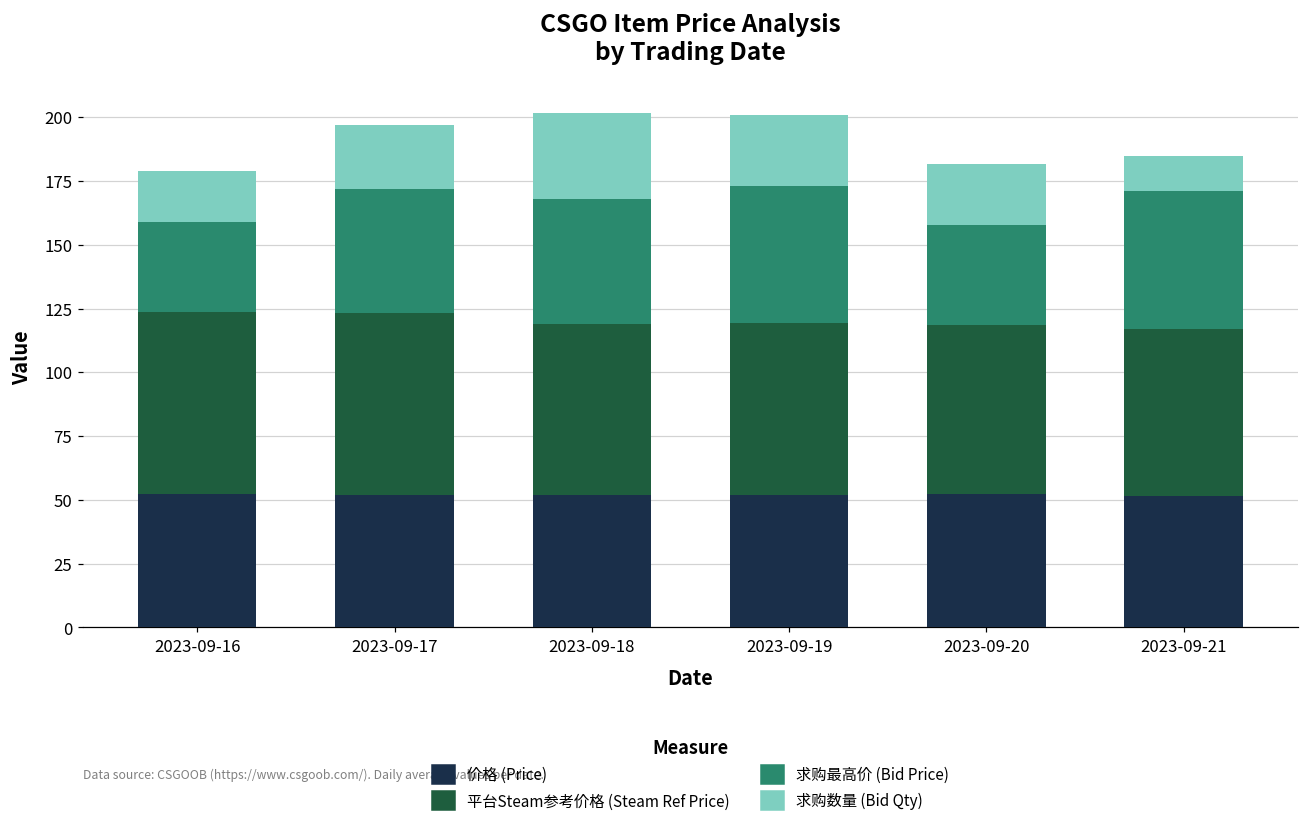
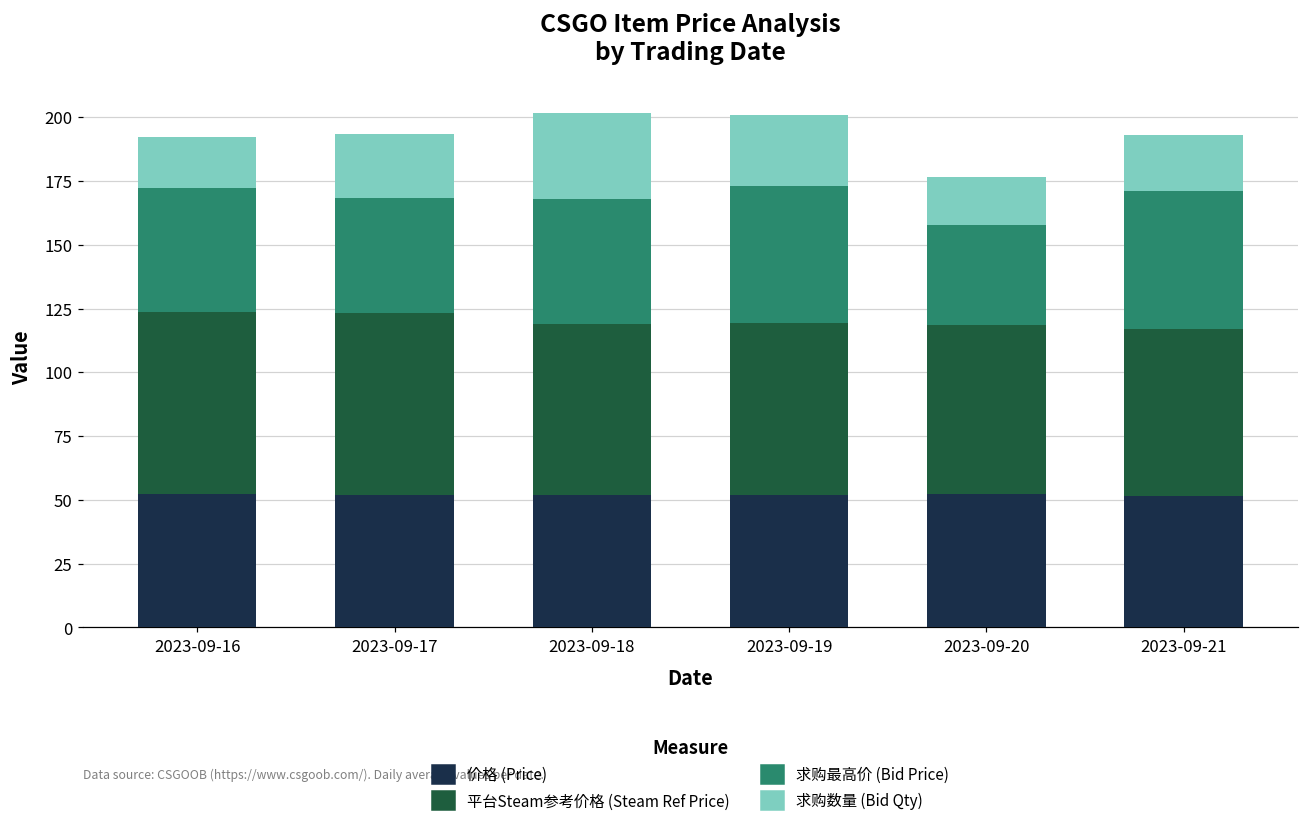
  {
    "求购最高价 (Bid Price)": {
-     "2023-09-16": 35,
-     "2023-09-17": 49,
+     "2023-09-16": 49,
+     "2023-09-17": 45,
      "2023-09-18": 49,
      "2023-09-19": 54,
      "2023-09-20": 39,
      "2023-09-21": 54
    },
    "求购数量 (Bid Qty)": {
      "2023-09-16": 20,
      "2023-09-17": 25,
      "2023-09-18": 34,
      "2023-09-19": 28,
-     "2023-09-20": 24,
-     "2023-09-21": 14
+     "2023-09-20": 19,
+     "2023-09-21": 22
    }
  }
